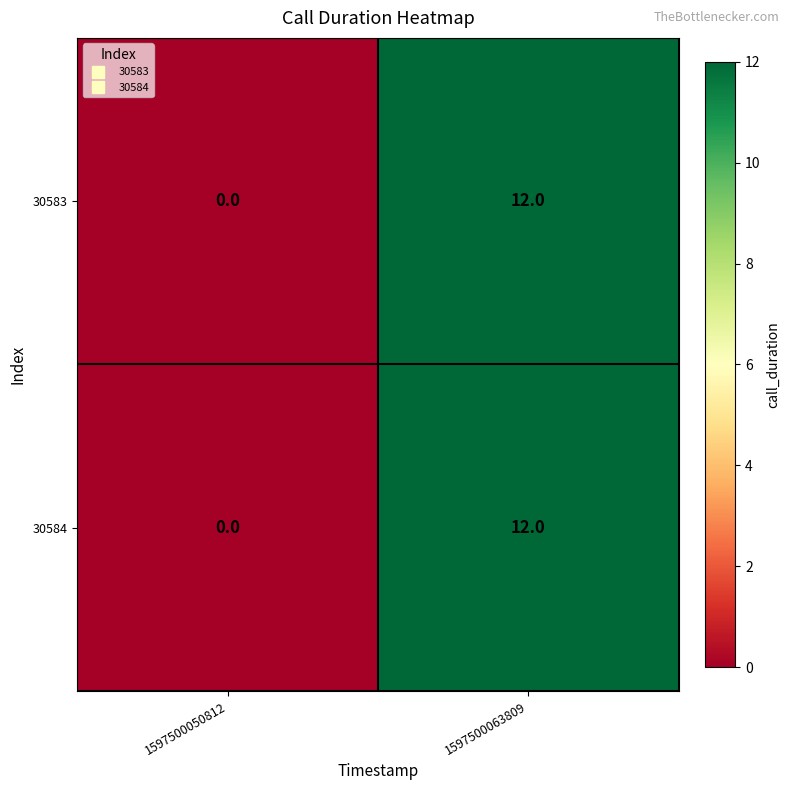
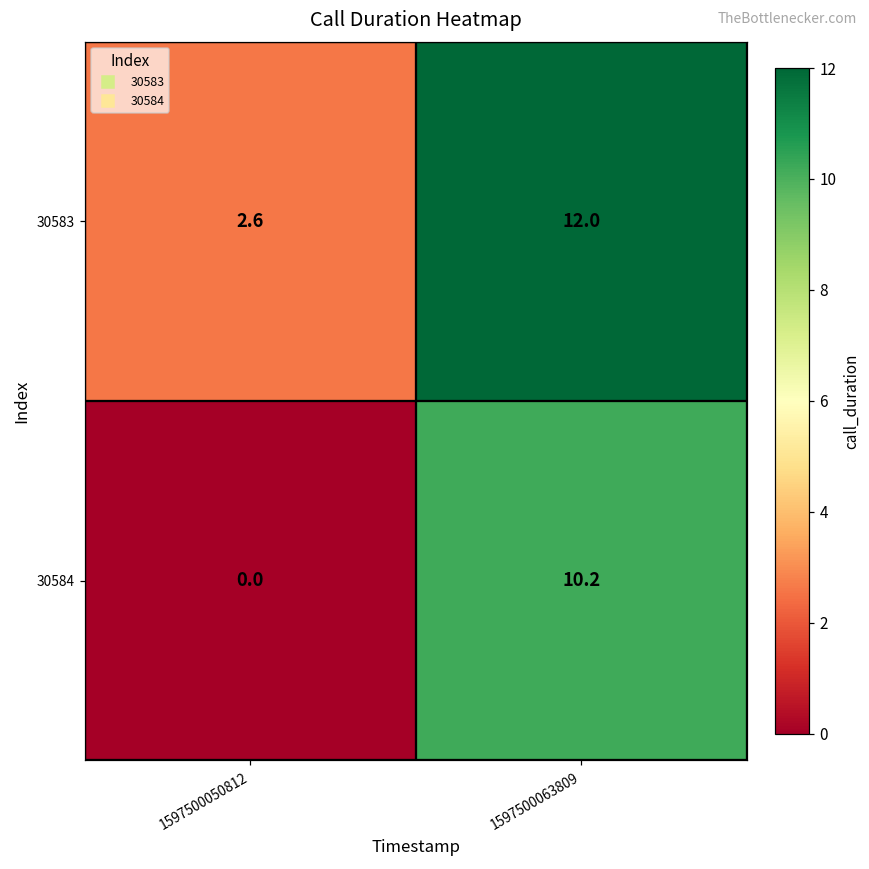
  {
    "30583": {
-     "1597500050812": 0.0,
+     "1597500050812": 2.6,
      "1597500063809": 12.0
    },
    "30584": {
      "1597500050812": 0.0,
-     "1597500063809": 12.0
+     "1597500063809": 10.2
    }
  }
